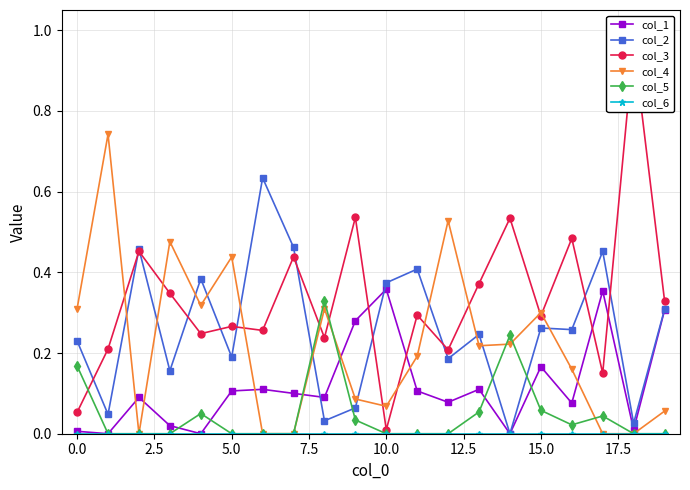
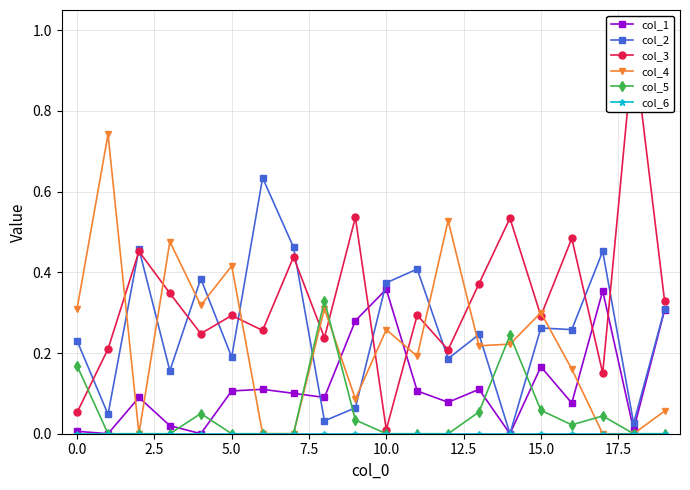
  {
    "col_1": {
      "5.0": 0.11,
      "10.0": 0.36,
      "15.0": 0.17
    },
    "col_2": {
      "0.0": 0.23,
      "5.0": 0.19,
      "10.0": 0.37,
      "15.0": 0.26
    },
    "col_3": {
      "0.0": 0.05,
-     "5.0": 0.27,
+     "5.0": 0.29,
      "10.0": 0.01,
      "15.0": 0.29
    },
    "col_4": {
      "0.0": 0.31,
-     "5.0": 0.44,
-     "10.0": 0.07,
+     "5.0": 0.42,
+     "10.0": 0.26,
      "15.0": 0.30
    },
    "col_5": {
      "0.0": 0.17,
      "15.0": 0.06
    },
    "col_6": {
      "15.0": 0.00
    }
  }
